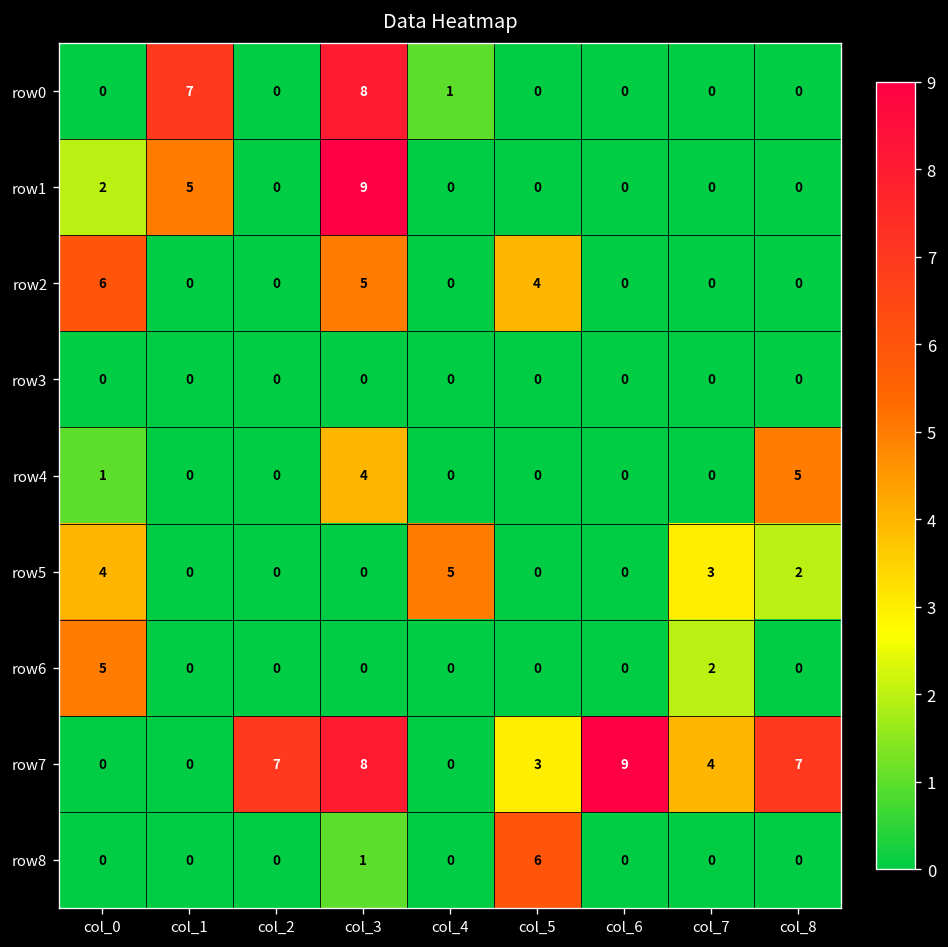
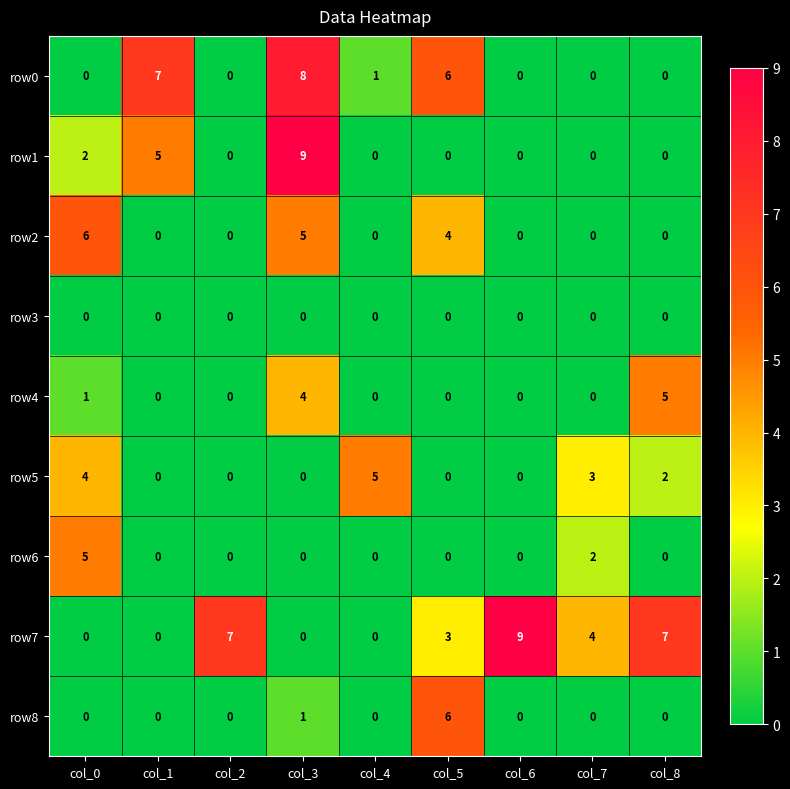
  {
    "row0": {
      "col_0": 0,
      "col_1": 7,
      "col_2": 0,
      "col_3": 8,
      "col_4": 1,
-     "col_5": 0,
+     "col_5": 6,
      "col_6": 0,
      "col_7": 0,
      "col_8": 0
    },
    "row1": {
      "col_0": 2,
      "col_1": 5,
      "col_2": 0,
      "col_3": 9,
      "col_4": 0,
      "col_5": 0,
      "col_6": 0,
      "col_7": 0,
      "col_8": 0
    },
    "row2": {
      "col_0": 6,
      "col_1": 0,
      "col_2": 0,
      "col_3": 5,
      "col_4": 0,
      "col_5": 4,
      "col_6": 0,
      "col_7": 0,
      "col_8": 0
    },
    "row3": {
      "col_0": 0,
      "col_1": 0,
      "col_2": 0,
      "col_3": 0,
      "col_4": 0,
      "col_5": 0,
      "col_6": 0,
      "col_7": 0,
      "col_8": 0
    },
    "row4": {
      "col_0": 1,
      "col_1": 0,
      "col_2": 0,
      "col_3": 4,
      "col_4": 0,
      "col_5": 0,
      "col_6": 0,
      "col_7": 0,
      "col_8": 5
    },
    "row5": {
      "col_0": 4,
      "col_1": 0,
      "col_2": 0,
      "col_3": 0,
      "col_4": 5,
      "col_5": 0,
      "col_6": 0,
      "col_7": 3,
      "col_8": 2
    },
    "row6": {
      "col_0": 5,
      "col_1": 0,
      "col_2": 0,
      "col_3": 0,
      "col_4": 0,
      "col_5": 0,
      "col_6": 0,
      "col_7": 2,
      "col_8": 0
    },
    "row7": {
      "col_0": 0,
      "col_1": 0,
      "col_2": 7,
-     "col_3": 8,
+     "col_3": 0,
      "col_4": 0,
      "col_5": 3,
      "col_6": 9,
      "col_7": 4,
      "col_8": 7
    },
    "row8": {
      "col_0": 0,
      "col_1": 0,
      "col_2": 0,
      "col_3": 1,
      "col_4": 0,
      "col_5": 6,
      "col_6": 0,
      "col_7": 0,
      "col_8": 0
    }
  }
